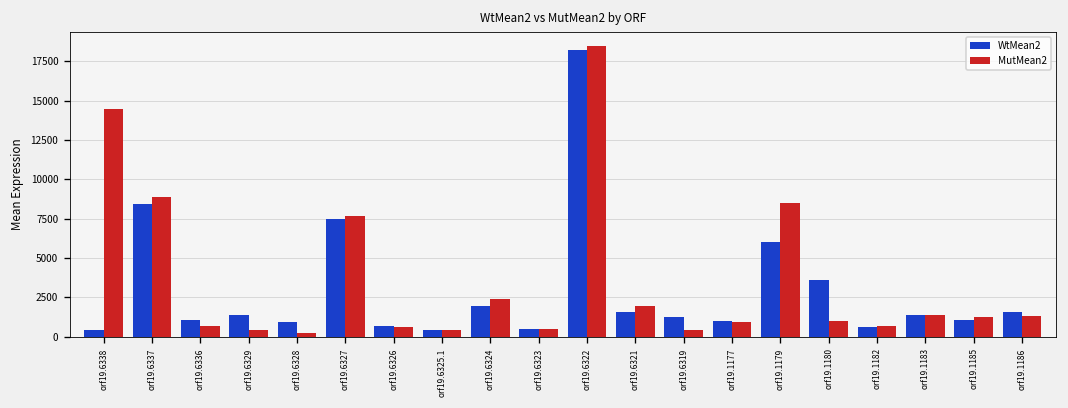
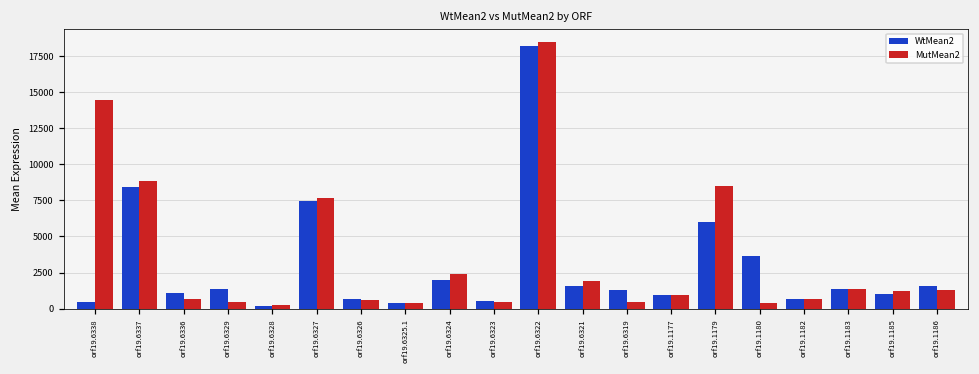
  {
    "WtMean2": {
      "orf19.6338": 400,
      "orf19.6337": 8400,
      "orf19.6336": 1100,
      "orf19.6329": 1400,
-     "orf19.6328": 900,
+     "orf19.6328": 200,
      "orf19.6327": 7400,
      "orf19.6326": 700,
      "orf19.6325.1": 400,
      "orf19.6324": 2000,
      "orf19.6323": 500,
      "orf19.6322": 18200,
      "orf19.6321": 1600,
      "orf19.6319": 1300,
      "orf19.1177": 1000,
      "orf19.1179": 6000,
      "orf19.1180": 3600,
      "orf19.1182": 600,
      "orf19.1183": 1400,
      "orf19.1185": 1000,
      "orf19.1186": 1600
    },
    "MutMean2": {
      "orf19.6338": 14500,
      "orf19.6337": 8900,
      "orf19.6336": 700,
      "orf19.6329": 400,
      "orf19.6328": 300,
      "orf19.6327": 7700,
      "orf19.6326": 600,
      "orf19.6325.1": 400,
      "orf19.6324": 2400,
      "orf19.6323": 500,
      "orf19.6322": 18500,
      "orf19.6321": 1900,
      "orf19.6319": 400,
      "orf19.1177": 900,
      "orf19.1179": 8500,
-     "orf19.1180": 1000,
+     "orf19.1180": 400,
      "orf19.1182": 700,
      "orf19.1183": 1400,
      "orf19.1185": 1200,
      "orf19.1186": 1300
    }
  }
